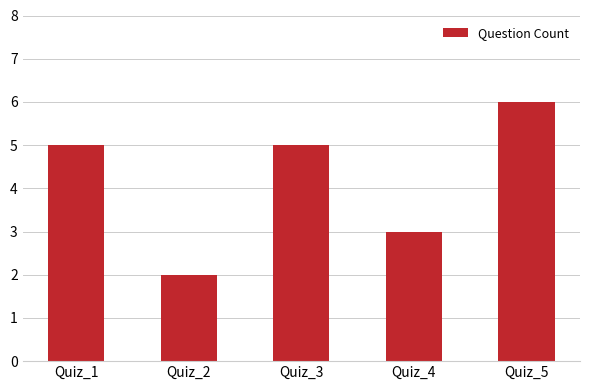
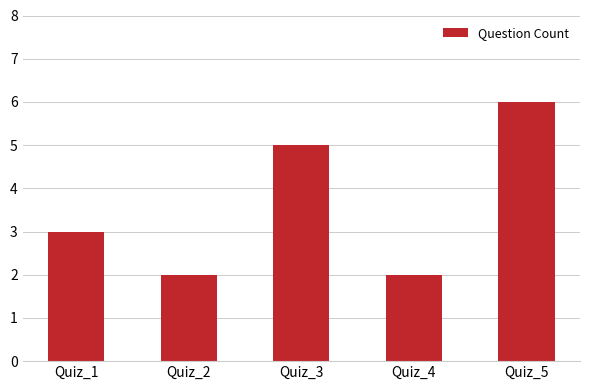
  {
-   "Quiz_1": 5,
+   "Quiz_1": 3,
    "Quiz_2": 2,
    "Quiz_3": 5,
-   "Quiz_4": 3,
+   "Quiz_4": 2,
    "Quiz_5": 6
  }
